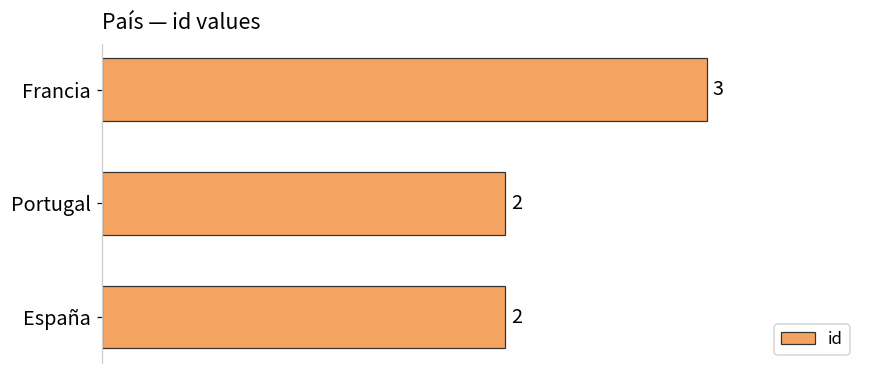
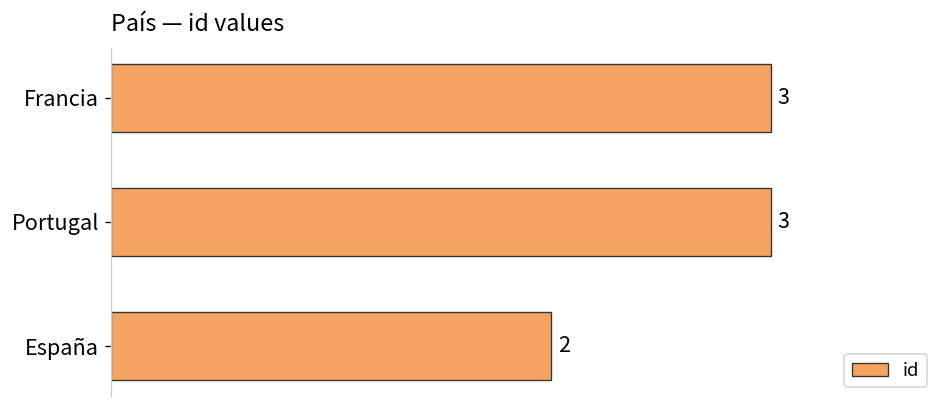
  {
    "Francia": 3,
-   "Portugal": 2,
+   "Portugal": 3,
    "España": 2
  }
